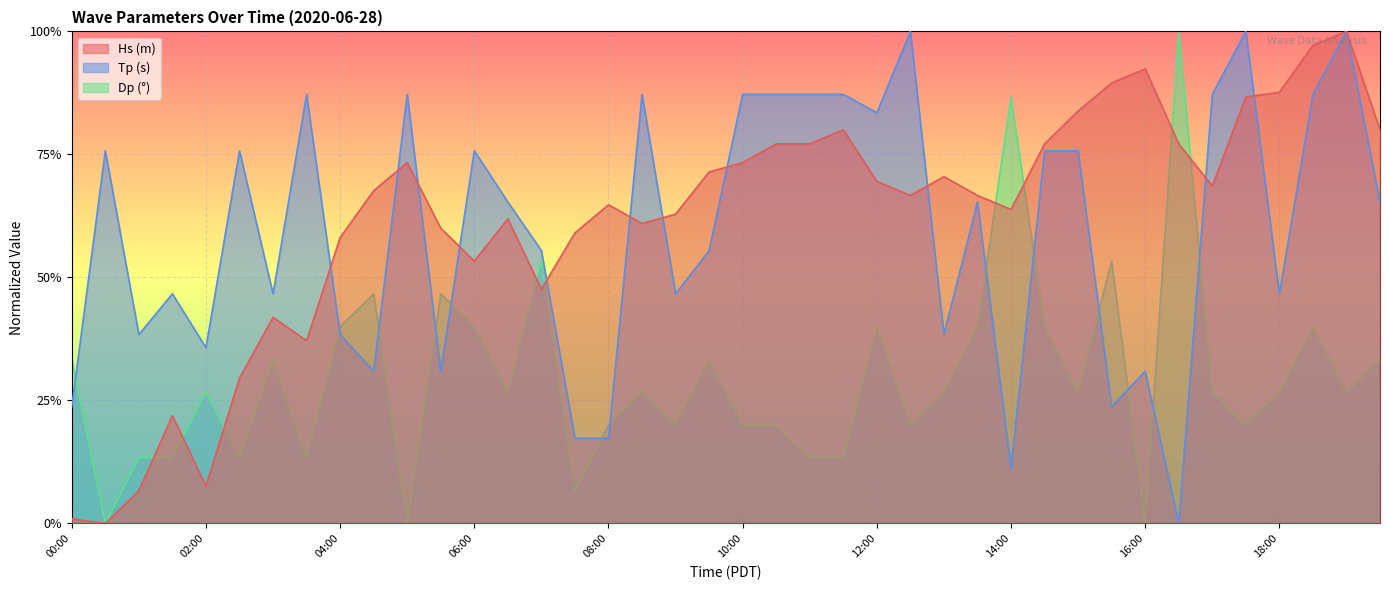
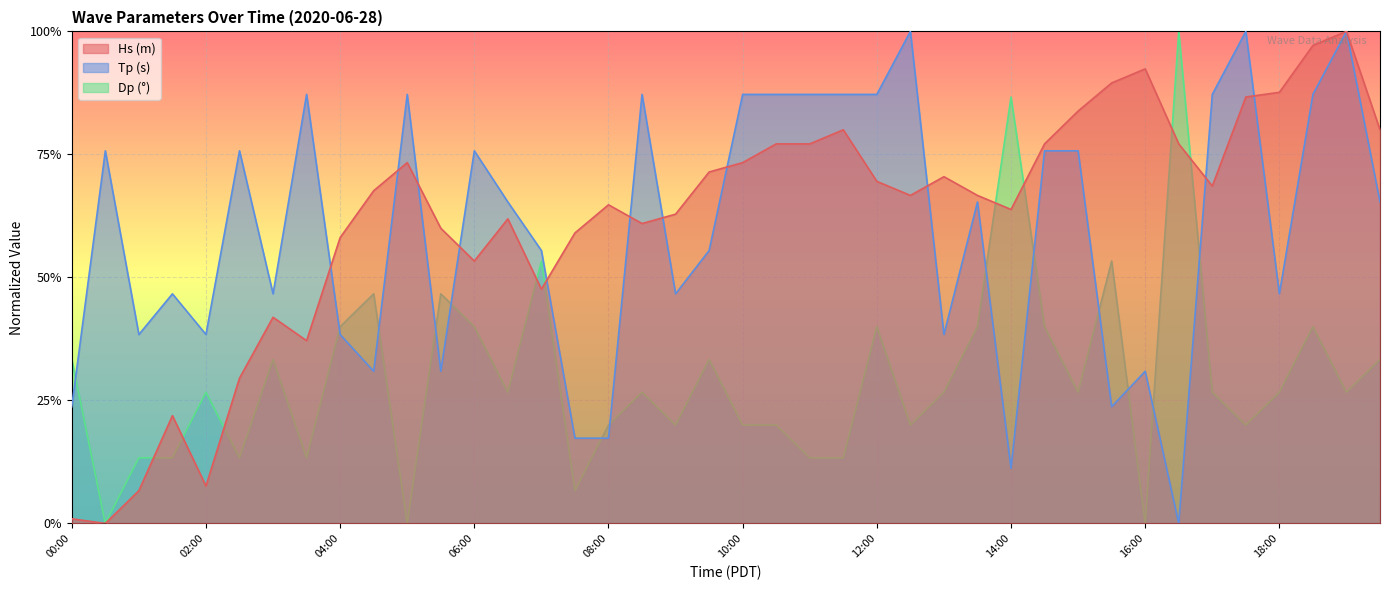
  {
    "Hs (m)": {
      "00:00": "1%",
      "02:00": "8%",
      "04:00": "58%",
      "06:00": "53%",
      "08:00": "65%",
      "10:00": "73%",
      "12:00": "70%",
      "14:00": "64%",
      "16:00": "92%",
      "18:00": "88%"
    },
    "Tp (s)": {
      "00:00": "24%",
-     "02:00": "36%",
+     "02:00": "38%",
      "04:00": "38%",
      "06:00": "76%",
      "08:00": "17%",
      "10:00": "87%",
-     "12:00": "83%",
+     "12:00": "87%",
      "14:00": "11%",
      "16:00": "31%",
      "18:00": "47%"
    },
    "Dp (°)": {
      "00:00": "33%",
      "02:00": "27%",
      "04:00": "40%",
      "06:00": "40%",
      "08:00": "20%",
      "10:00": "20%",
      "12:00": "40%",
      "14:00": "87%",
      "16:00": "0%",
      "18:00": "27%"
    }
  }
